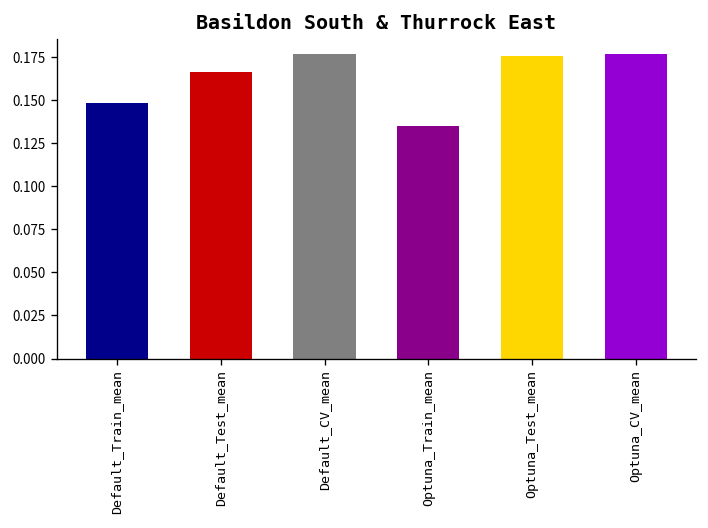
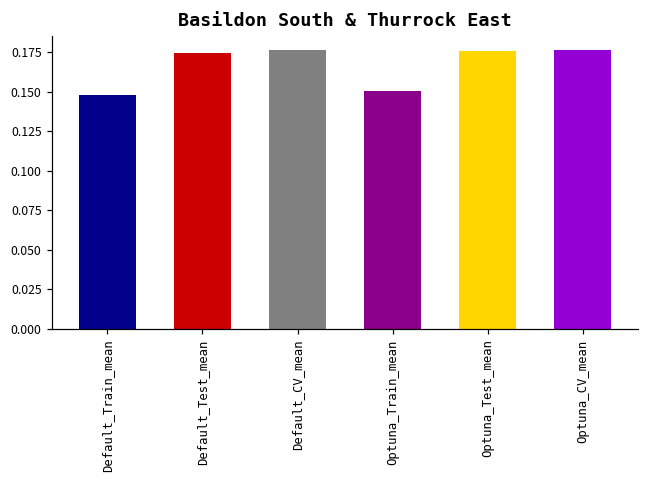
  {
    "Default_Train_mean": 0.148,
-   "Default_Test_mean": 0.167,
+   "Default_Test_mean": 0.174,
    "Default_CV_mean": 0.177,
-   "Optuna_Train_mean": 0.135,
+   "Optuna_Train_mean": 0.151,
    "Optuna_Test_mean": 0.176,
    "Optuna_CV_mean": 0.177
  }
